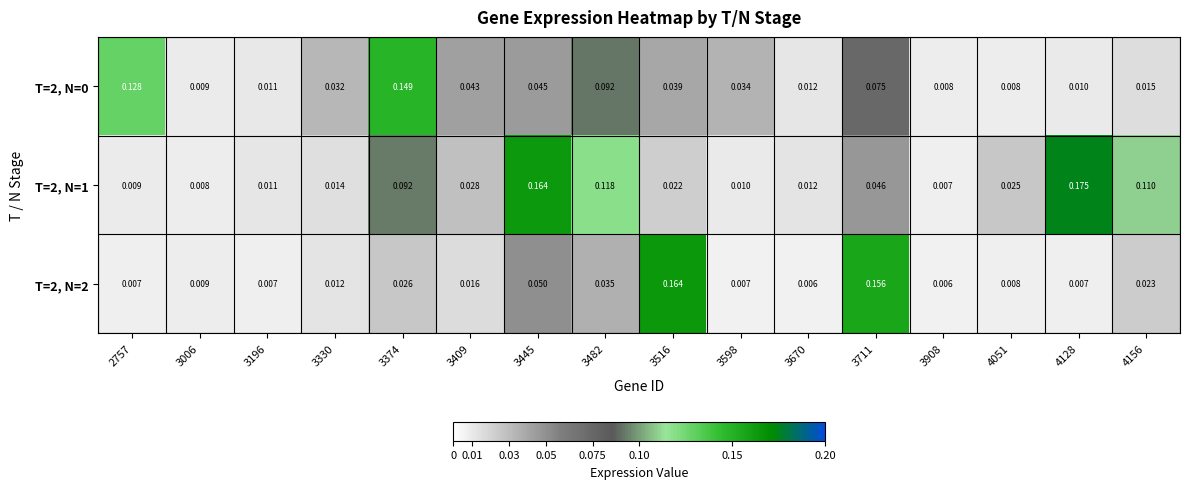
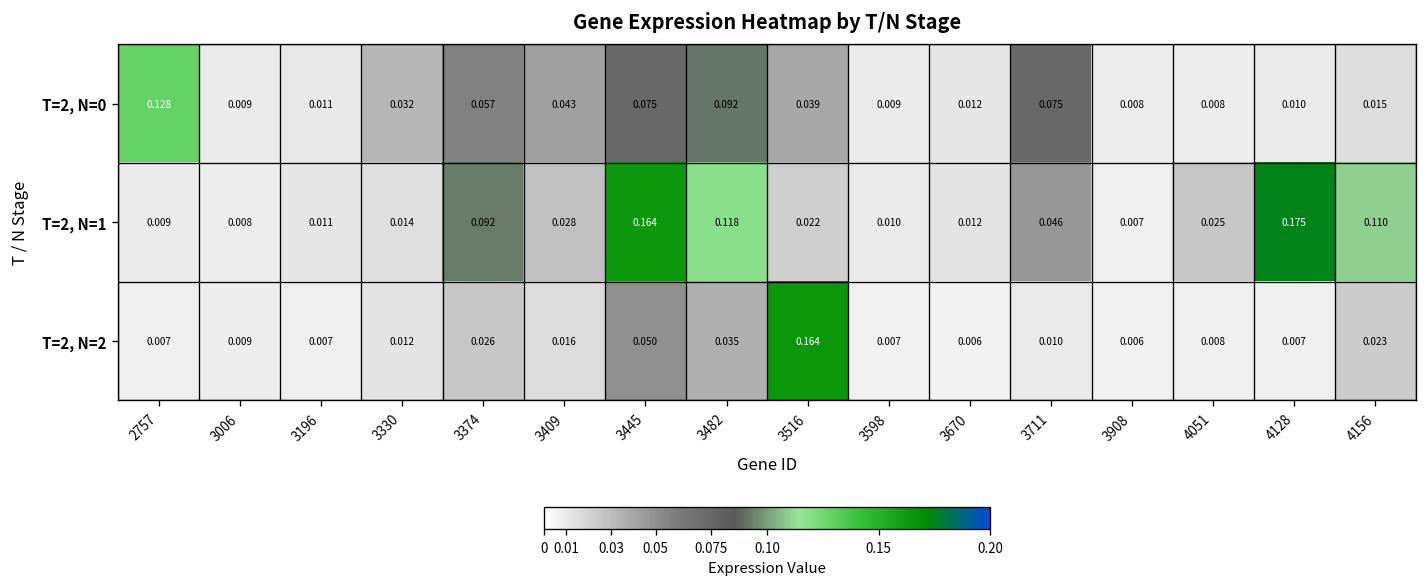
  {
    "T=2, N=0": {
      "2757": 0.128,
      "3006": 0.009,
      "3196": 0.011,
      "3330": 0.032,
-     "3374": 0.149,
+     "3374": 0.057,
      "3409": 0.043,
-     "3445": 0.045,
+     "3445": 0.075,
      "3482": 0.092,
      "3516": 0.039,
-     "3598": 0.034,
+     "3598": 0.009,
      "3670": 0.012,
      "3711": 0.075,
      "3908": 0.008,
      "4051": 0.008,
      "4128": 0.010,
      "4156": 0.015
    },
    "T=2, N=1": {
      "2757": 0.009,
      "3006": 0.008,
      "3196": 0.011,
      "3330": 0.014,
      "3374": 0.092,
      "3409": 0.028,
      "3445": 0.164,
      "3482": 0.118,
      "3516": 0.022,
      "3598": 0.010,
      "3670": 0.012,
      "3711": 0.046,
      "3908": 0.007,
      "4051": 0.025,
      "4128": 0.175,
      "4156": 0.110
    },
    "T=2, N=2": {
      "2757": 0.007,
      "3006": 0.009,
      "3196": 0.007,
      "3330": 0.012,
      "3374": 0.026,
      "3409": 0.016,
      "3445": 0.050,
      "3482": 0.035,
      "3516": 0.164,
      "3598": 0.007,
      "3670": 0.006,
-     "3711": 0.156,
+     "3711": 0.010,
      "3908": 0.006,
      "4051": 0.008,
      "4128": 0.007,
      "4156": 0.023
    }
  }
